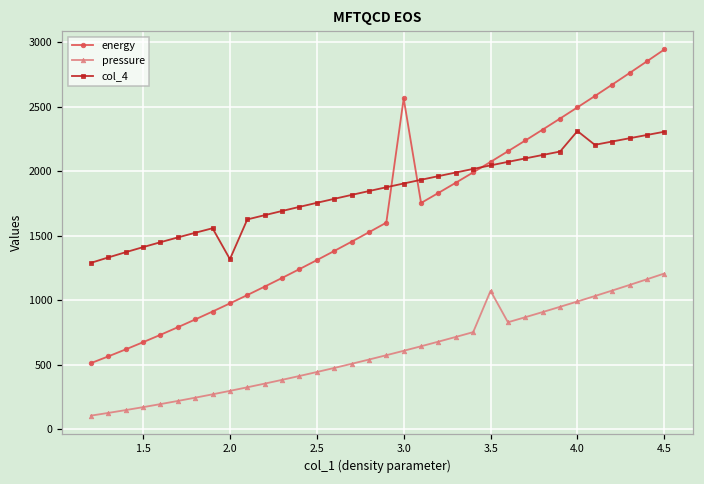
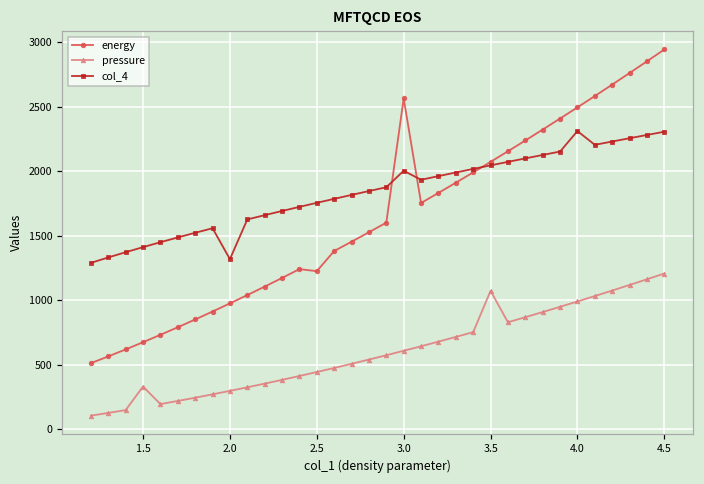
  {
    "energy": {
      "1.5": 680,
      "2.0": 980,
-     "2.5": 1310,
+     "2.5": 1230,
      "3.0": 2560,
      "3.5": 2070,
      "4.0": 2500,
      "4.5": 2940
    },
    "pressure": {
-     "1.5": 170,
+     "1.5": 330,
      "2.0": 300,
      "2.5": 440,
      "3.0": 610,
      "3.5": 1070,
      "4.0": 990,
      "4.5": 1210
    },
    "col_4": {
      "1.5": 1410,
      "2.0": 1320,
      "2.5": 1760,
-     "3.0": 1910,
+     "3.0": 2000,
      "3.5": 2050,
      "4.0": 2310,
      "4.5": 2310
    }
  }
